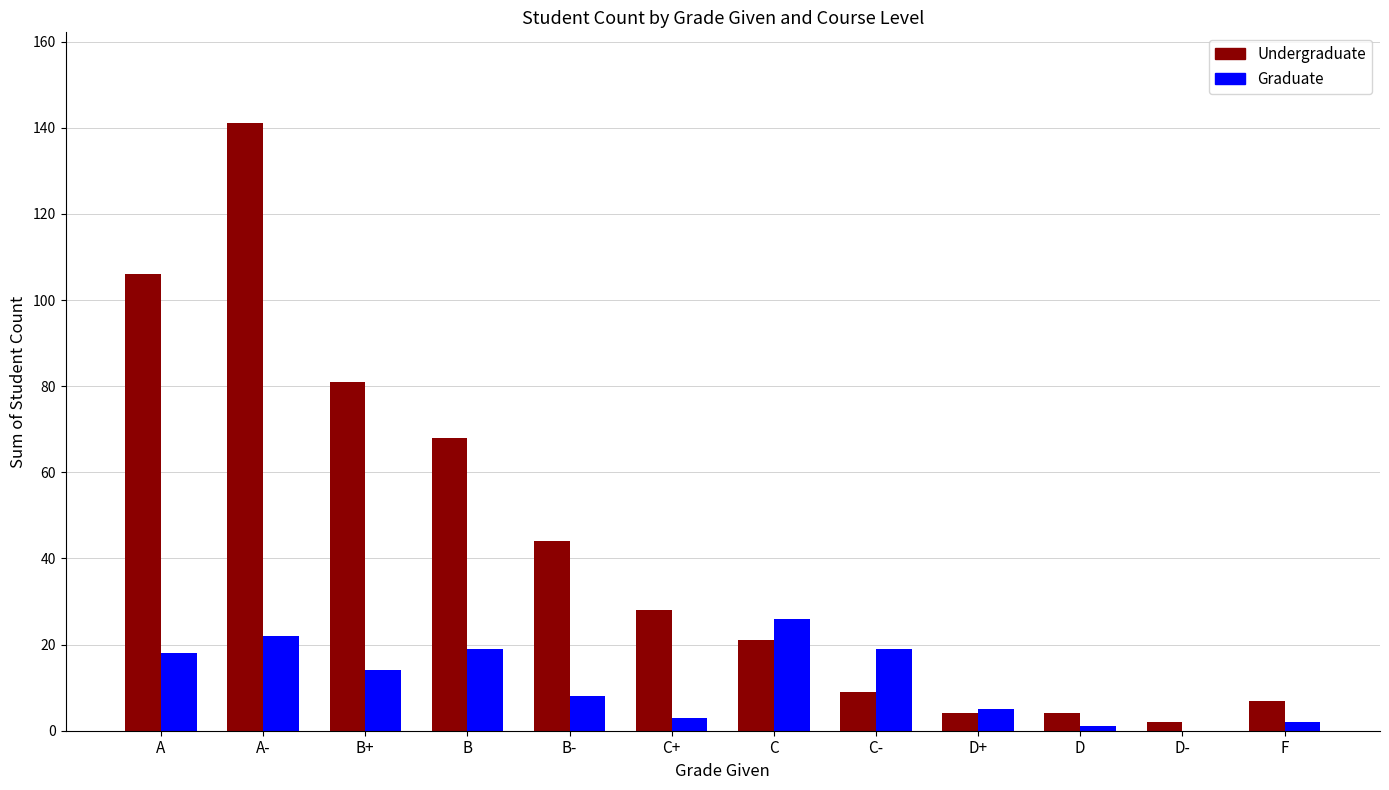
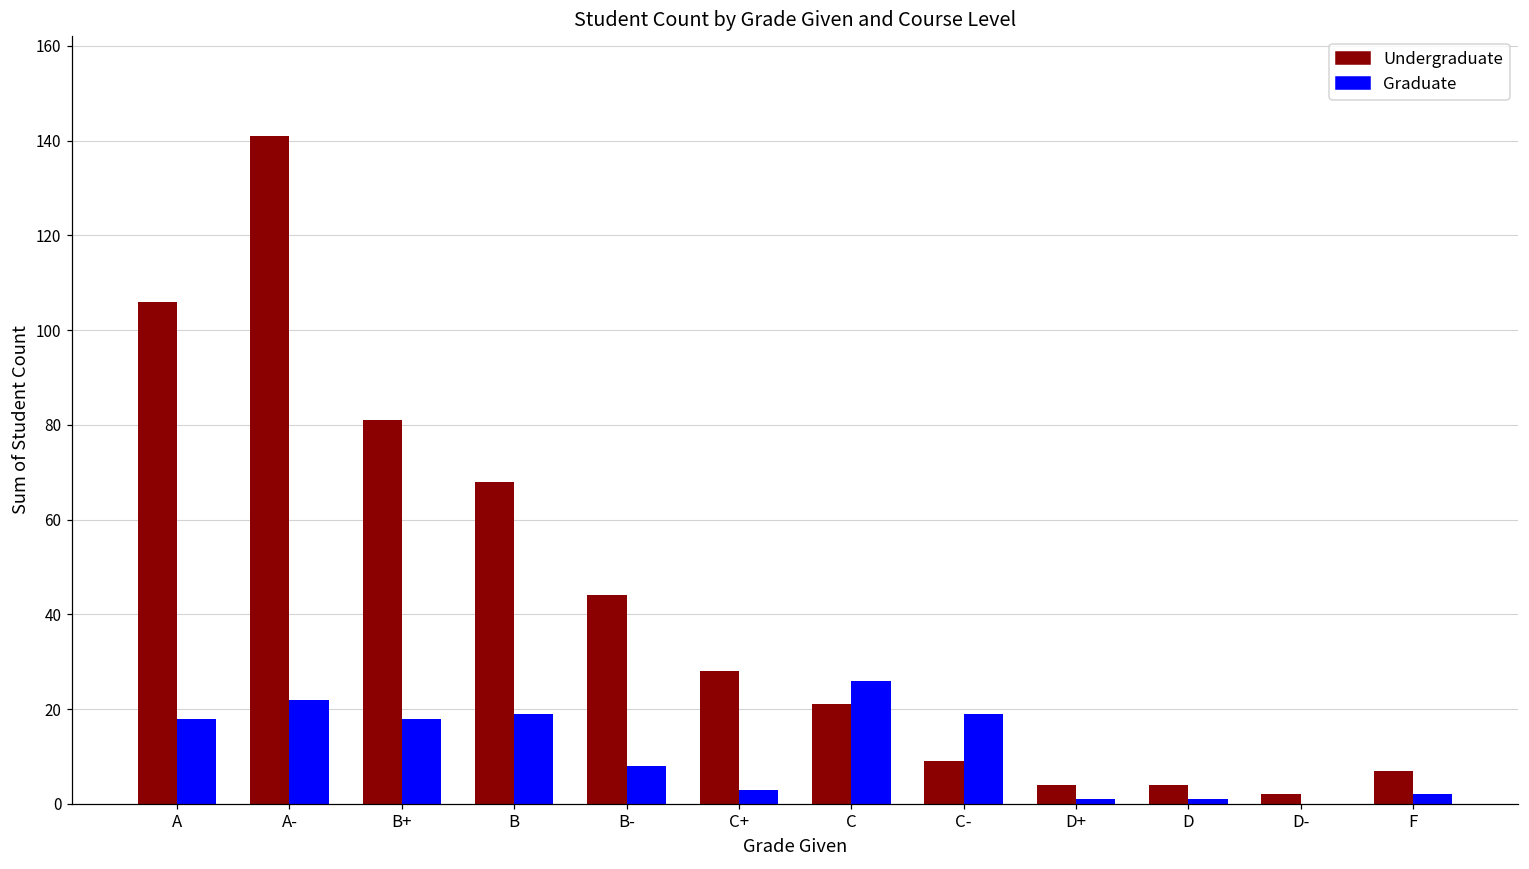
  {
    "Undergraduate": {
      "A": 106,
      "A-": 141,
      "B+": 81,
      "B": 68,
      "B-": 44,
      "C+": 28,
      "C": 21,
      "C-": 9,
      "D+": 4,
      "D": 4,
      "D-": 2,
      "F": 7
    },
    "Graduate": {
      "A": 18,
      "A-": 22,
-     "B+": 14,
+     "B+": 18,
      "B": 19,
      "B-": 8,
      "C+": 3,
      "C": 26,
      "C-": 19,
-     "D+": 5,
+     "D+": 1,
      "D": 1,
      "D-": 0,
      "F": 2
    }
  }
